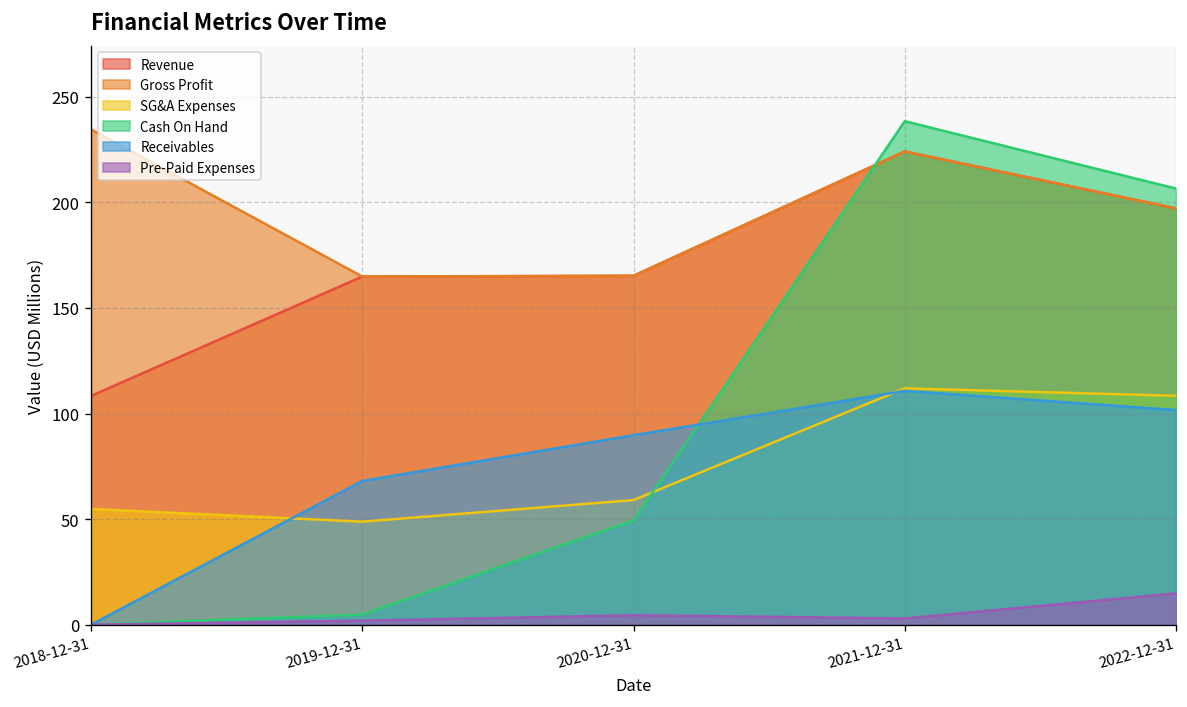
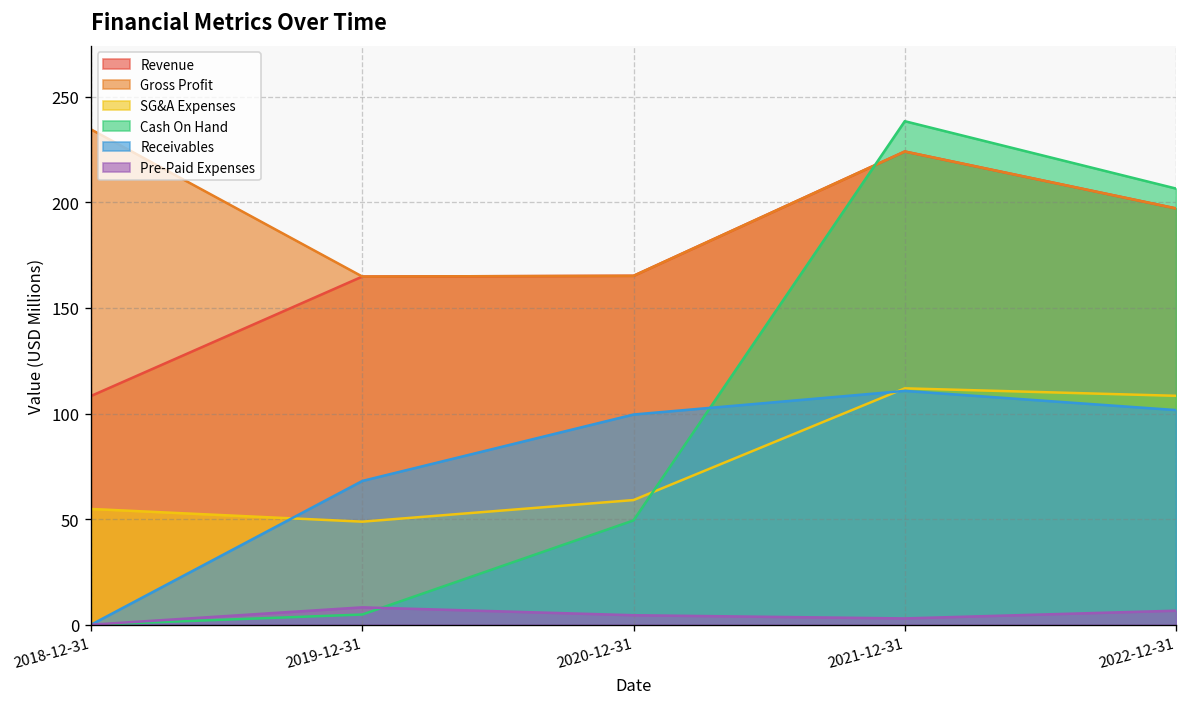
  {
    "SG&A Expenses": {
      "2018-12-31": 55,
      "2019-12-31": 49,
      "2020-12-31": 59,
      "2022-12-31": 108
    },
    "Cash On Hand": {
      "2019-12-31": 5,
      "2020-12-31": 49,
      "2021-12-31": 238,
      "2022-12-31": 207
    },
    "Receivables": {
      "2019-12-31": 68,
-     "2020-12-31": 90,
+     "2020-12-31": 100,
      "2022-12-31": 102
    },
    "Pre-Paid Expenses": {
-     "2019-12-31": 2,
+     "2019-12-31": 8,
      "2020-12-31": 4,
      "2021-12-31": 3,
-     "2022-12-31": 15
+     "2022-12-31": 7
    }
  }
